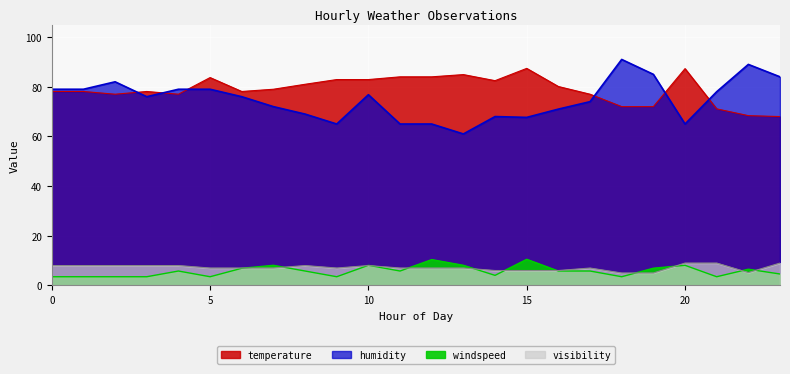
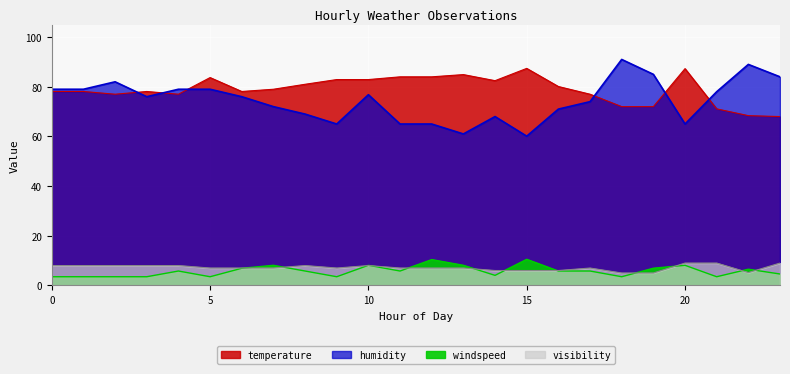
  {
    "temperature": {
      "5": 84,
      "10": 83,
      "15": 87,
      "20": 87
    },
    "humidity": {
      "5": 79,
      "10": 77,
-     "15": 68,
+     "15": 60,
      "20": 65
    },
    "windspeed": {
      "0": 4,
      "5": 4,
      "15": 11
    },
    "visibility": {
      "0": 8,
      "5": 7,
      "15": 6
    }
  }
